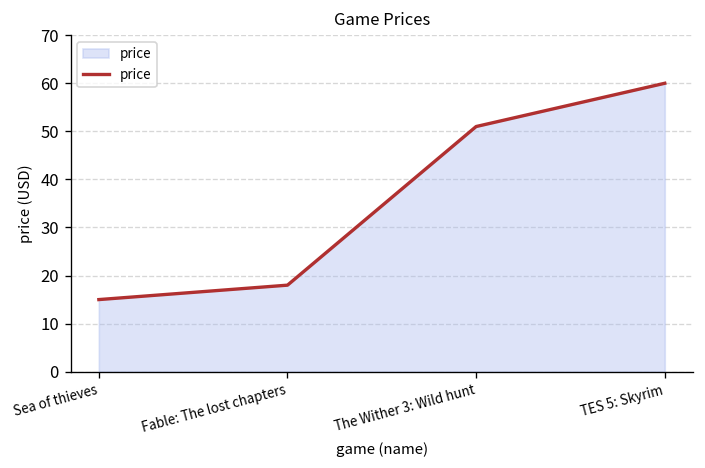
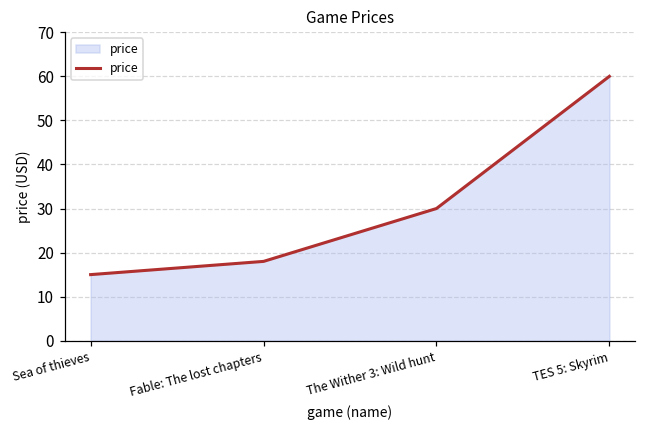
  {
    "Sea of thieves": 15,
    "Fable: The lost chapters": 18,
-   "The Wither 3: Wild hunt": 51,
+   "The Wither 3: Wild hunt": 30,
    "TES 5: Skyrim": 60
  }
